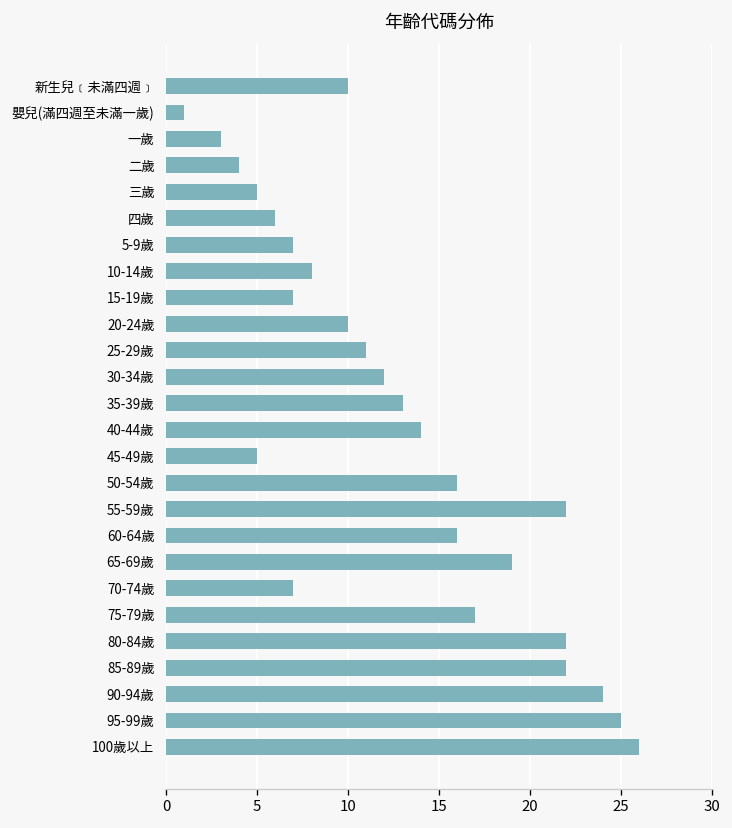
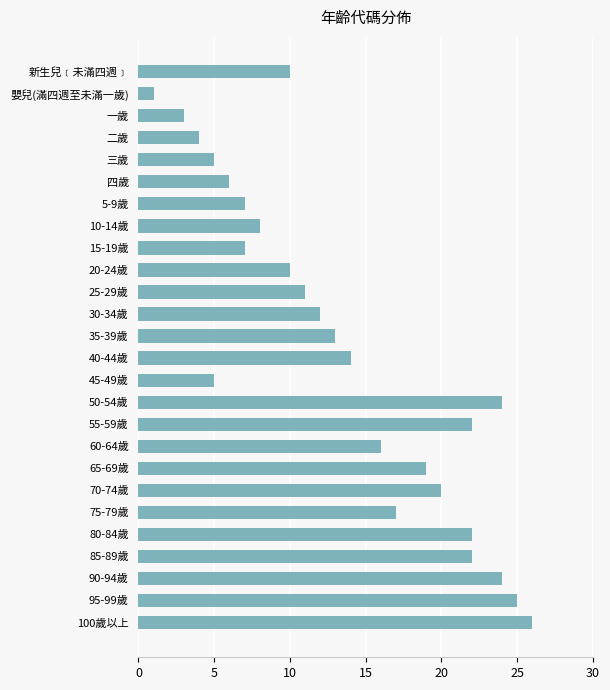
  {
    "新生兒﹝未滿四週﹞": 10,
    "嬰兒(滿四週至未滿一歲)": 1,
    "一歲": 3,
    "二歲": 4,
    "三歲": 5,
    "四歲": 6,
    "5-9歲": 7,
    "10-14歲": 8,
    "15-19歲": 7,
    "20-24歲": 10,
    "25-29歲": 11,
    "30-34歲": 12,
    "35-39歲": 13,
    "40-44歲": 14,
    "45-49歲": 5,
-   "50-54歲": 16,
+   "50-54歲": 24,
    "55-59歲": 22,
    "60-64歲": 16,
    "65-69歲": 19,
-   "70-74歲": 7,
+   "70-74歲": 20,
    "75-79歲": 17,
    "80-84歲": 22,
    "85-89歲": 22,
    "90-94歲": 24,
    "95-99歲": 25,
    "100歲以上": 26
  }
